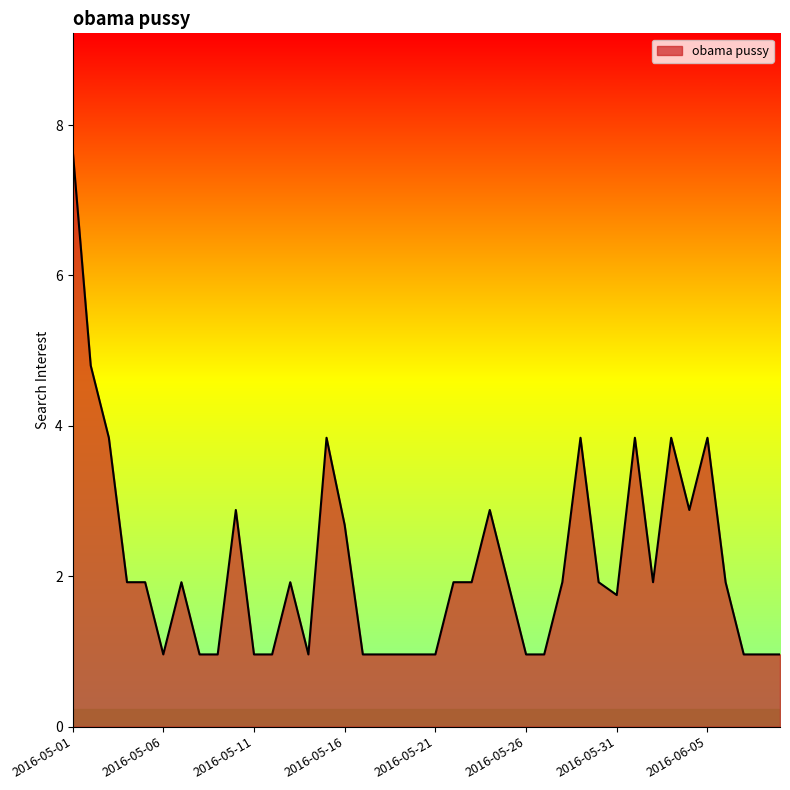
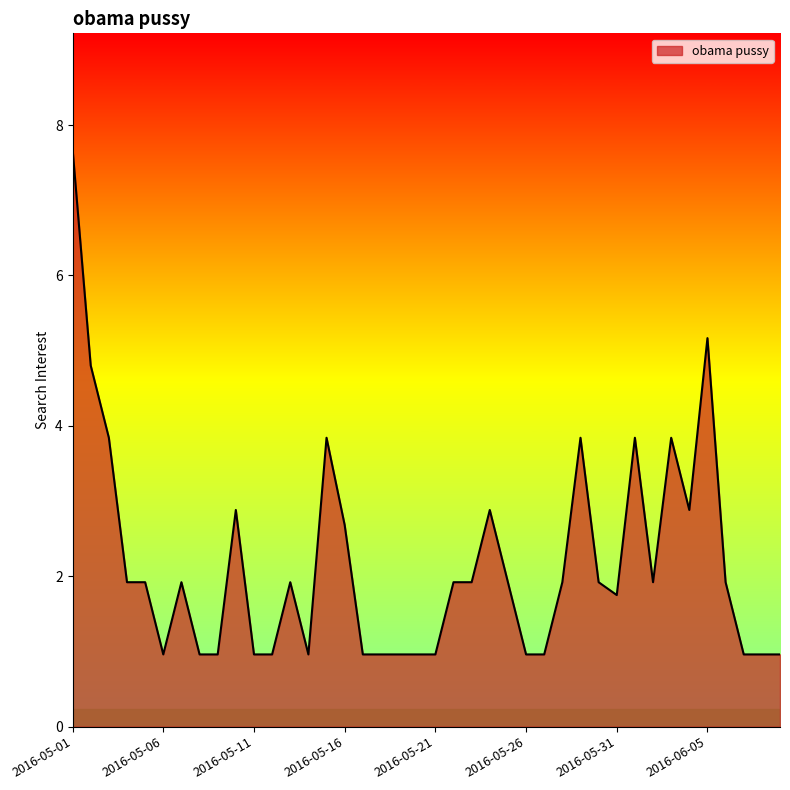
  {
    "2016-05-01": 7.7,
    "2016-05-06": 1.0,
    "2016-05-11": 1.0,
    "2016-05-16": 2.7,
    "2016-05-21": 1.0,
    "2016-05-26": 1.0,
    "2016-05-31": 1.7,
-   "2016-06-05": 3.8
+   "2016-06-05": 5.2
  }
